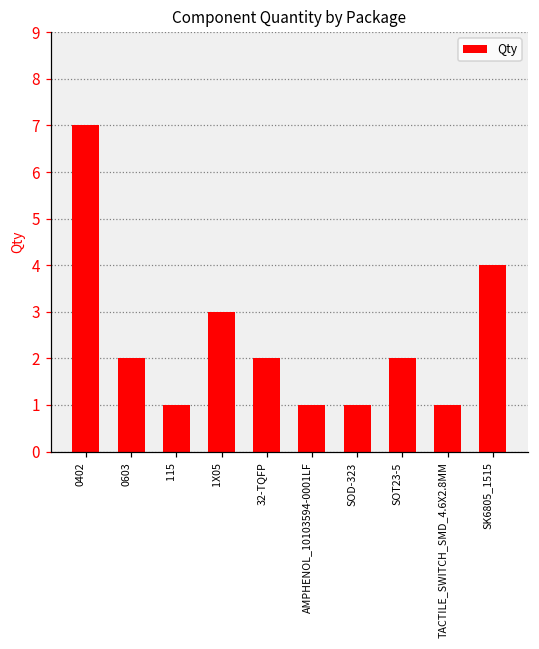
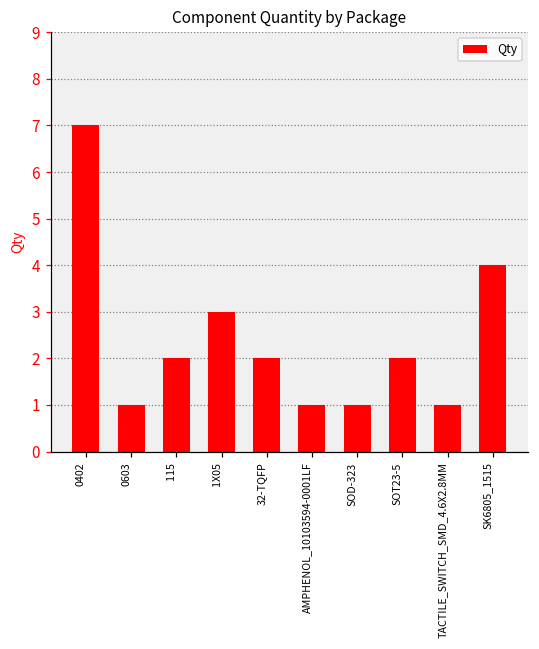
  {
    "0402": 7,
-   "0603": 2,
-   "115": 1,
+   "0603": 1,
+   "115": 2,
    "1X05": 3,
    "32-TQFP": 2,
    "AMPHENOL_10103594-0001LF": 1,
    "SOD-323": 1,
    "SOT23-5": 2,
    "TACTILE_SWITCH_SMD_4.6X2.8MM": 1,
    "SK6805_1515": 4
  }
